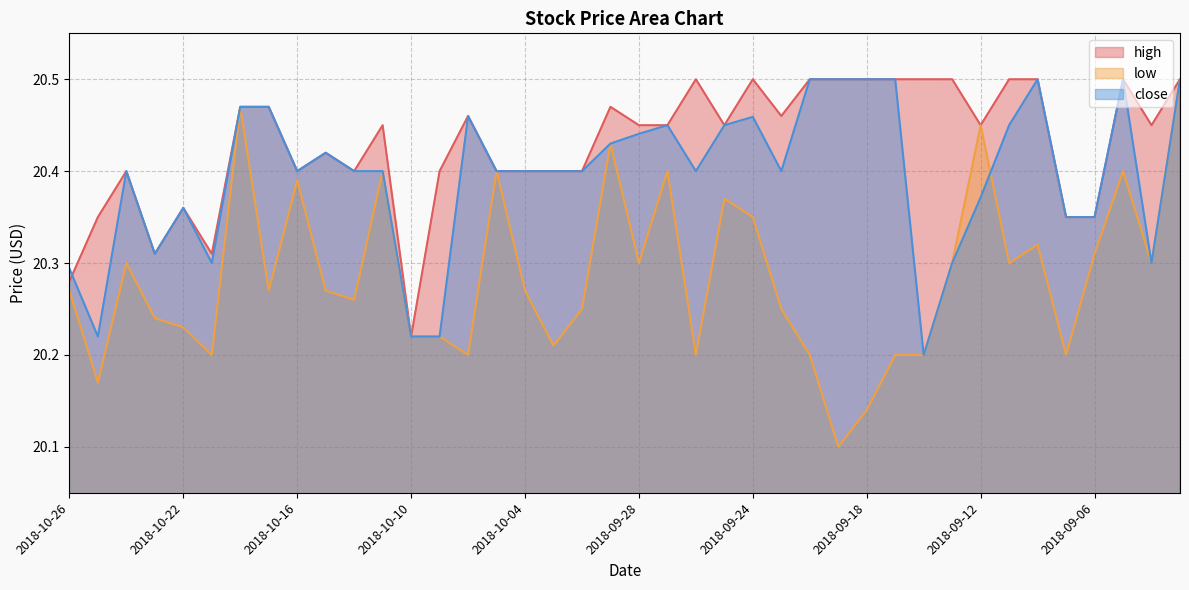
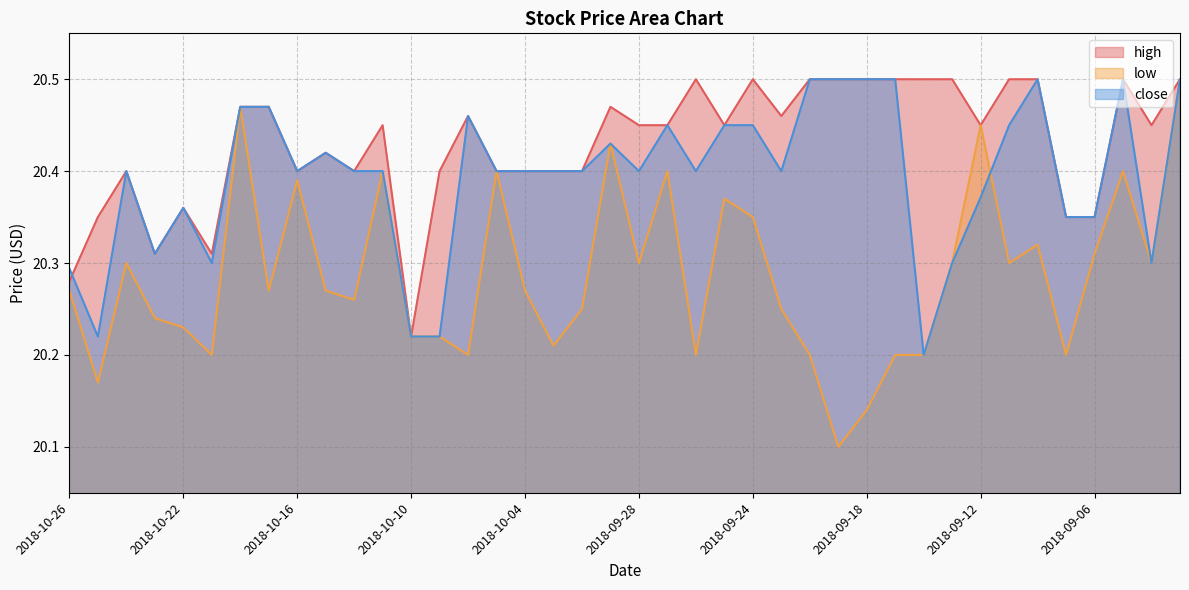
  {
    "close": {
      "2018-10-26": 20.29,
-     "2018-09-28": 20.44,
-     "2018-09-24": 20.46,
+     "2018-09-28": 20.40,
+     "2018-09-24": 20.45,
      "2018-09-12": 20.37
    }
  }
